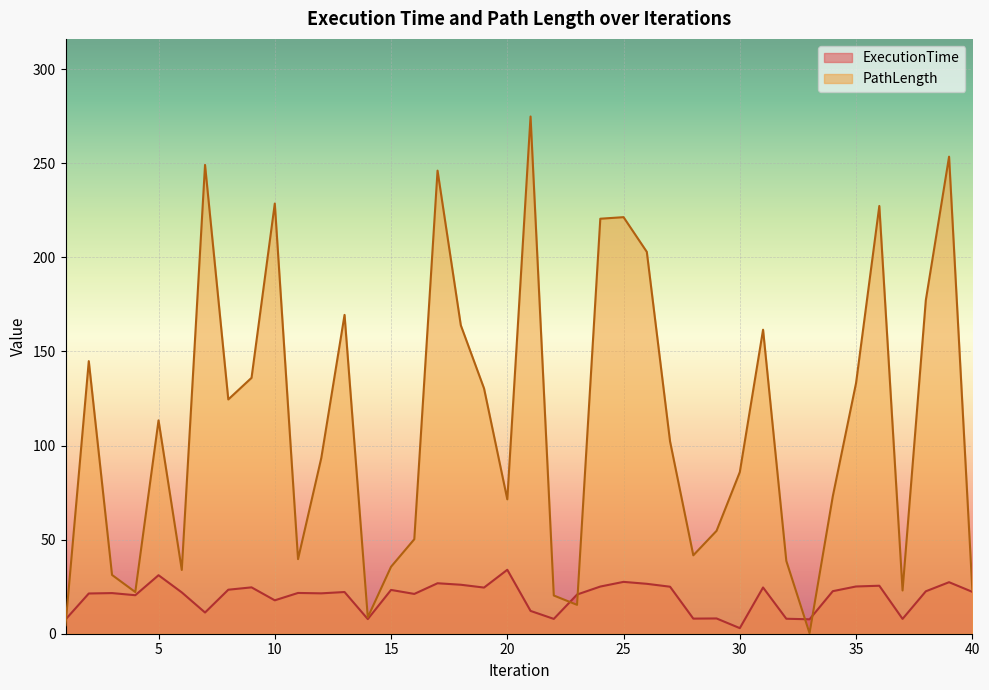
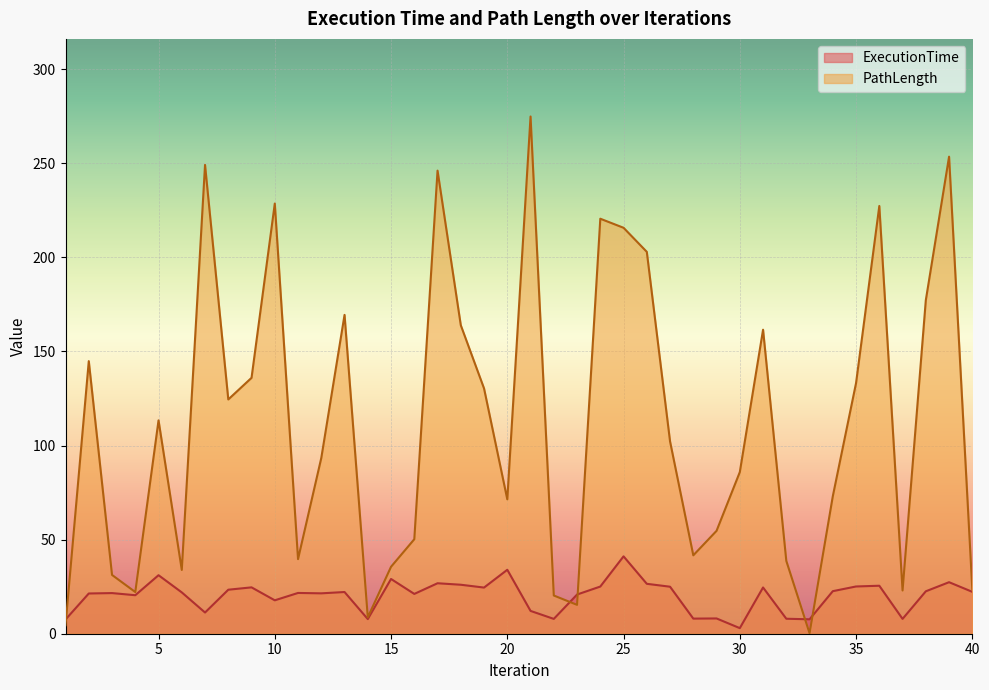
  {
    "ExecutionTime": {
      "5": 31,
      "10": 18,
-     "15": 23,
+     "15": 29,
      "20": 34,
-     "25": 28,
+     "25": 41,
      "30": 3,
      "35": 25
    },
    "PathLength": {
      "5": 113,
      "10": 229,
      "15": 36,
      "20": 71,
-     "25": 221,
+     "25": 216,
      "30": 86,
      "35": 133
    }
  }
